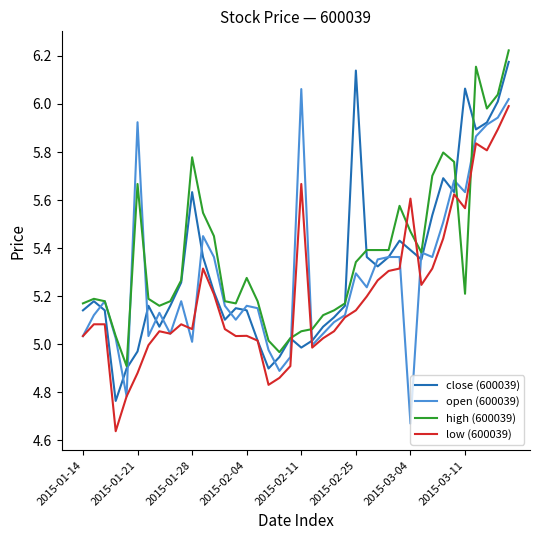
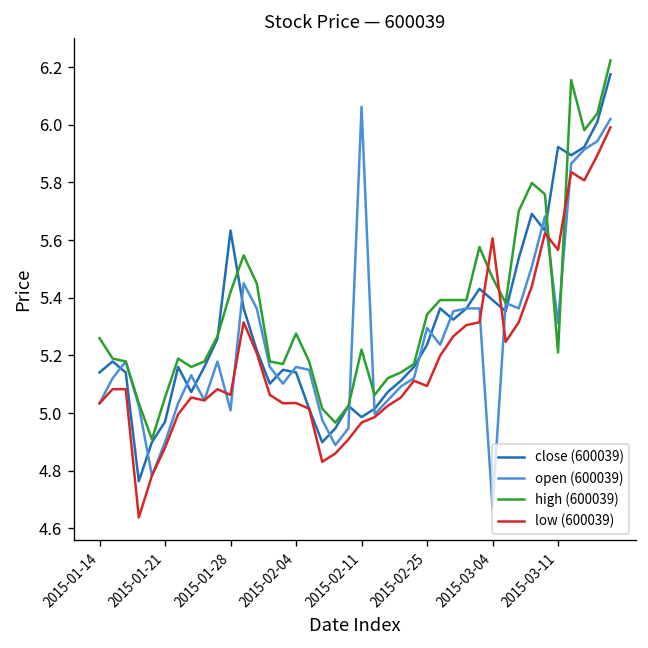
  {
    "close (600039)": {
      "2015-01-14": 5.14,
      "2015-01-21": 4.97,
      "2015-01-28": 5.63,
      "2015-02-04": 5.14,
      "2015-02-11": 4.99,
-     "2015-02-25": 6.14,
+     "2015-02-25": 5.24,
      "2015-03-04": 5.39,
-     "2015-03-11": 6.06
+     "2015-03-11": 5.92
    },
    "open (600039)": {
-     "2015-01-21": 5.92,
+     "2015-01-21": 4.90,
      "2015-01-28": 5.01,
      "2015-02-04": 5.16,
      "2015-02-11": 6.06,
      "2015-02-25": 5.30,
-     "2015-03-11": 5.63
+     "2015-03-11": 5.31
    },
    "high (600039)": {
-     "2015-01-14": 5.17,
-     "2015-01-21": 5.67,
-     "2015-01-28": 5.78,
+     "2015-01-14": 5.26,
+     "2015-01-21": 5.05,
+     "2015-01-28": 5.42,
      "2015-02-04": 5.28,
-     "2015-02-11": 5.05,
+     "2015-02-11": 5.22,
      "2015-02-25": 5.34,
      "2015-03-04": 5.47,
      "2015-03-11": 5.21
    },
    "low (600039)": {
      "2015-01-21": 4.88,
      "2015-01-28": 5.06,
      "2015-02-04": 5.04,
-     "2015-02-11": 5.67,
-     "2015-02-25": 5.14,
+     "2015-02-11": 4.97,
+     "2015-02-25": 5.09,
      "2015-03-04": 5.61,
      "2015-03-11": 5.57
    }
  }
